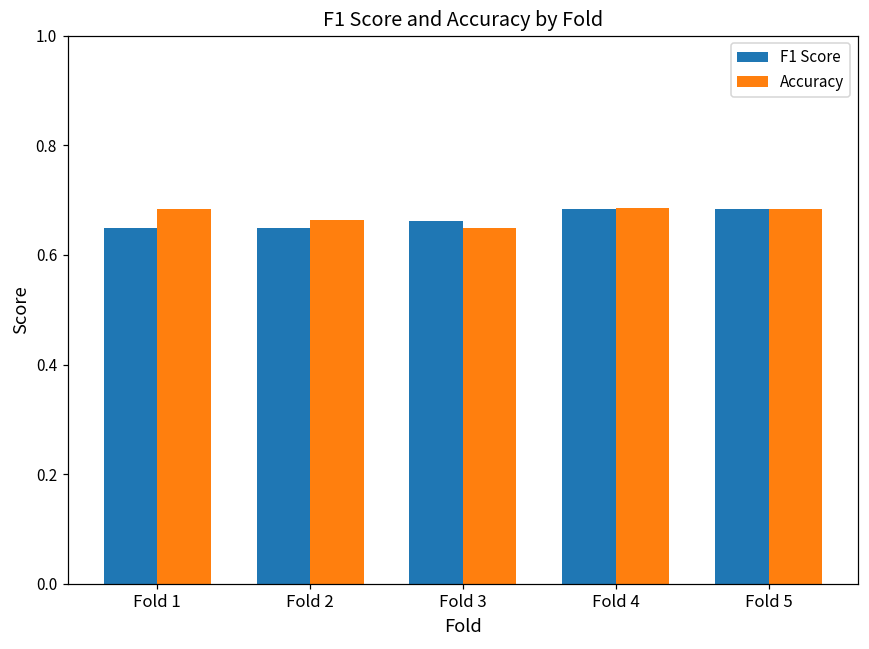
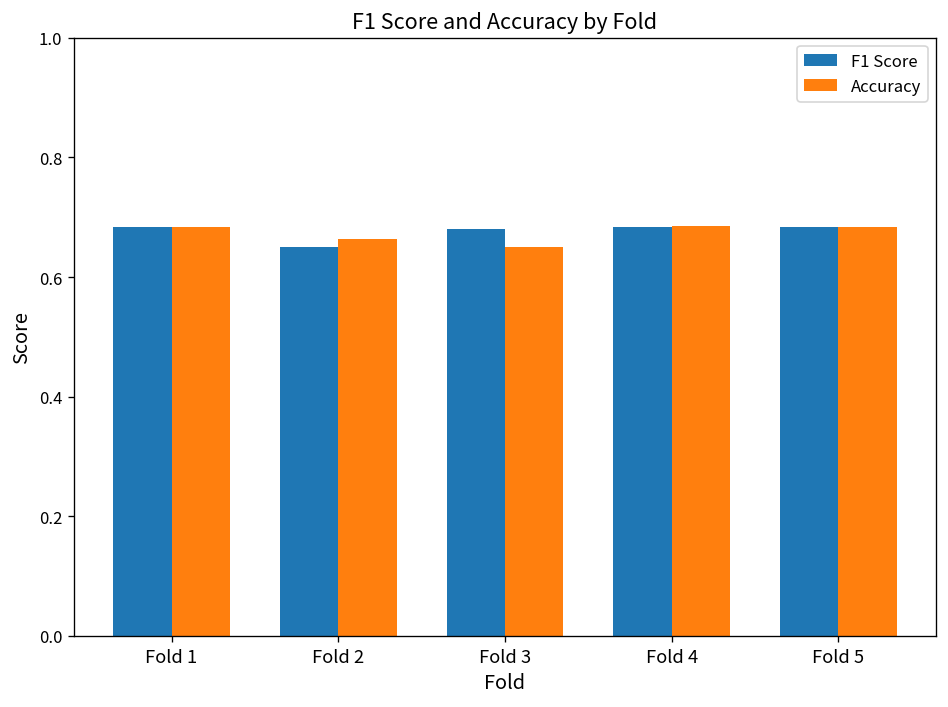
  {
    "F1 Score": {
-     "Fold 1": 0.65,
+     "Fold 1": 0.68,
      "Fold 2": 0.65,
-     "Fold 3": 0.66,
+     "Fold 3": 0.68,
      "Fold 4": 0.68,
      "Fold 5": 0.68
    },
    "Accuracy": {
      "Fold 1": 0.68,
      "Fold 2": 0.66,
      "Fold 3": 0.65,
      "Fold 4": 0.68,
      "Fold 5": 0.68
    }
  }
